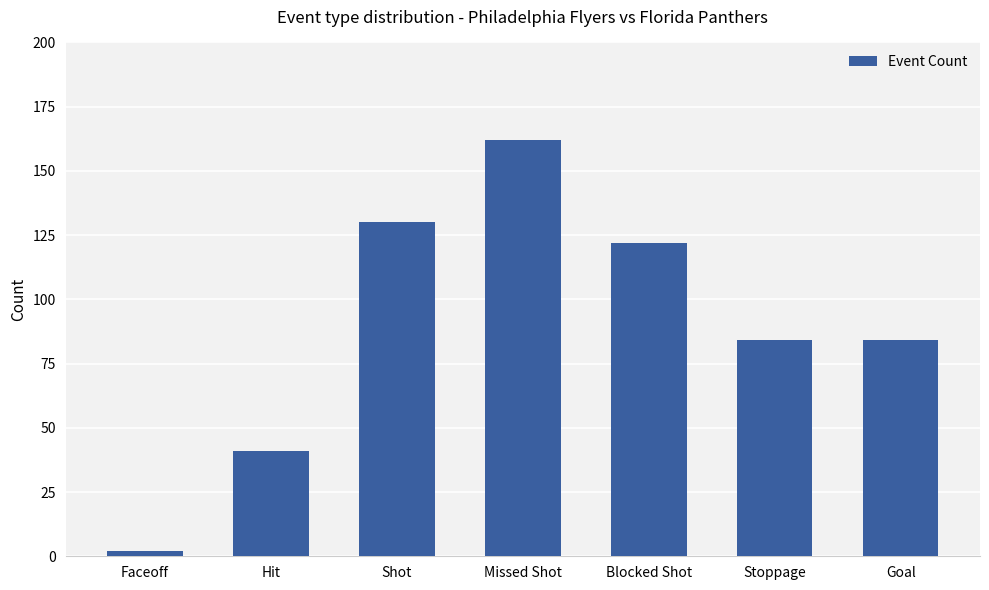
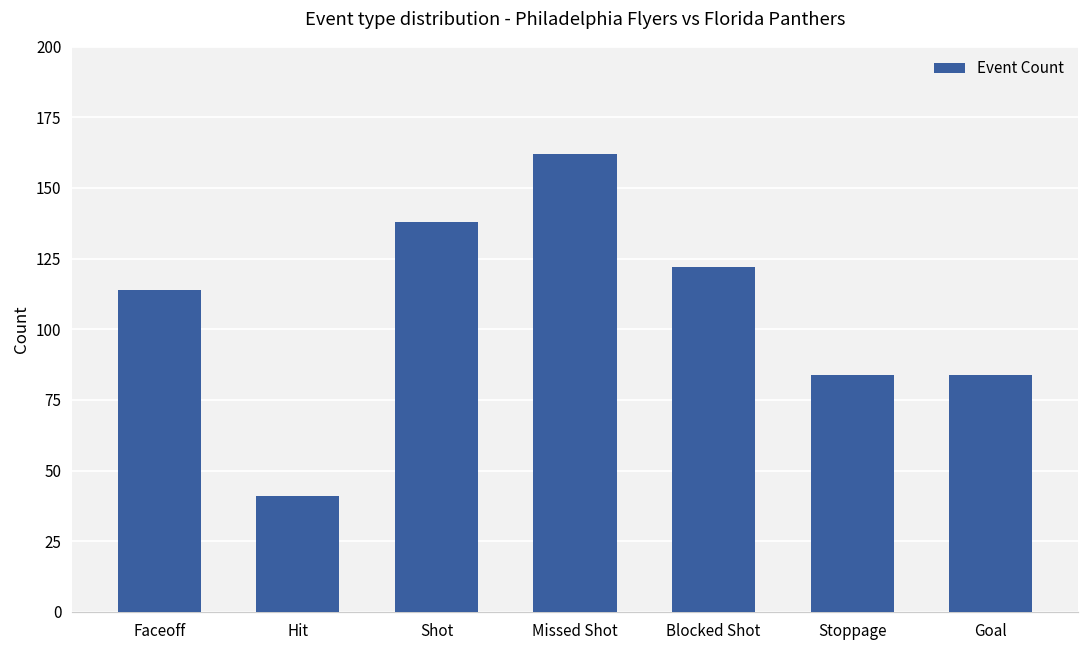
  {
-   "Faceoff": 2,
+   "Faceoff": 114,
    "Hit": 41,
-   "Shot": 130,
+   "Shot": 138,
    "Missed Shot": 162,
    "Blocked Shot": 122,
    "Stoppage": 84,
    "Goal": 84
  }
